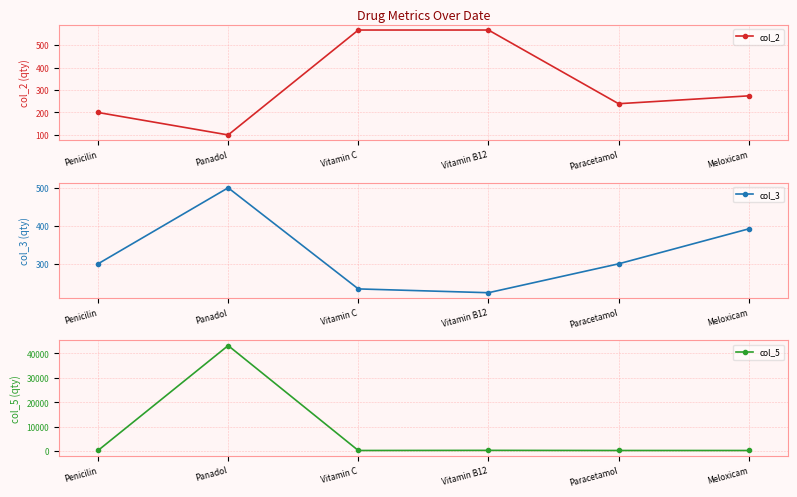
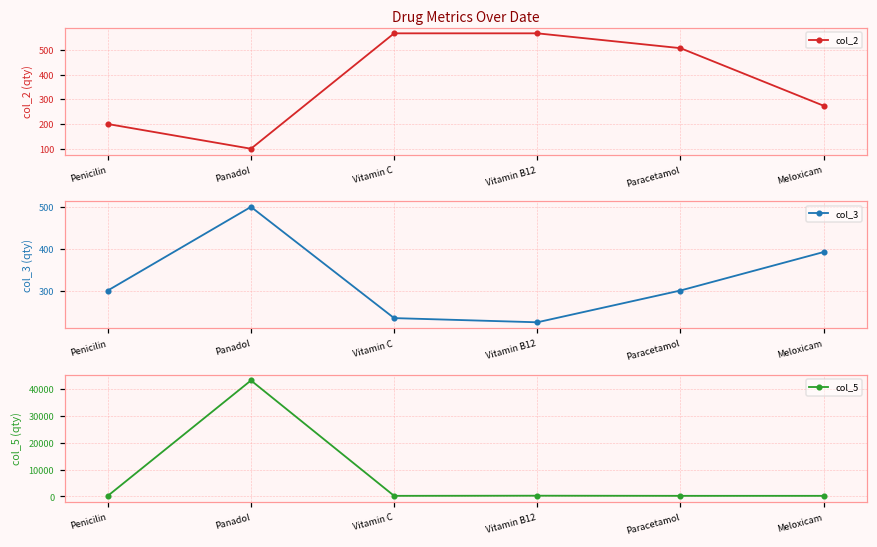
  {
    "Drug Metrics Over Date": {
      "Penicilin": 200,
      "Panadol": 100,
      "Vitamin C": 570,
      "Vitamin B12": 570,
-     "Paracetamol": 240,
+     "Paracetamol": 510,
      "Meloxicam": 270
    }
  }
